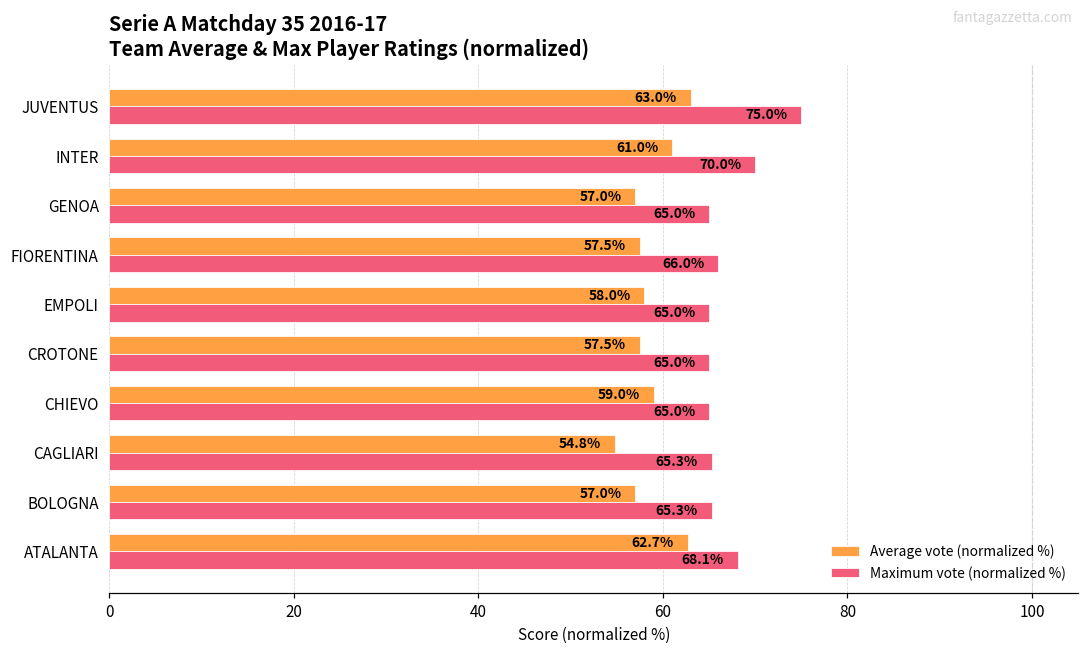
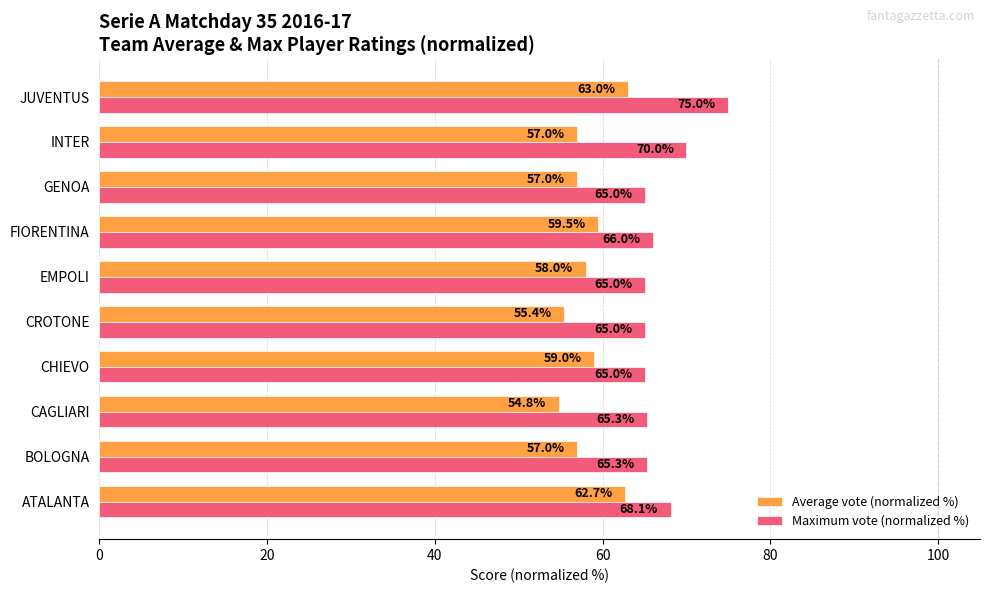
  {
    "Average vote (normalized %)": {
      "JUVENTUS": "63.0%",
-     "INTER": "61.0%",
+     "INTER": "57.0%",
      "GENOA": "57.0%",
-     "FIORENTINA": "57.5%",
+     "FIORENTINA": "59.5%",
      "EMPOLI": "58.0%",
-     "CROTONE": "57.5%",
+     "CROTONE": "55.4%",
      "CHIEVO": "59.0%",
      "CAGLIARI": "54.8%",
      "BOLOGNA": "57.0%",
      "ATALANTA": "62.7%"
    },
    "Maximum vote (normalized %)": {
      "JUVENTUS": "75.0%",
      "INTER": "70.0%",
      "GENOA": "65.0%",
      "FIORENTINA": "66.0%",
      "EMPOLI": "65.0%",
      "CROTONE": "65.0%",
      "CHIEVO": "65.0%",
      "CAGLIARI": "65.3%",
      "BOLOGNA": "65.3%",
      "ATALANTA": "68.1%"
    }
  }
